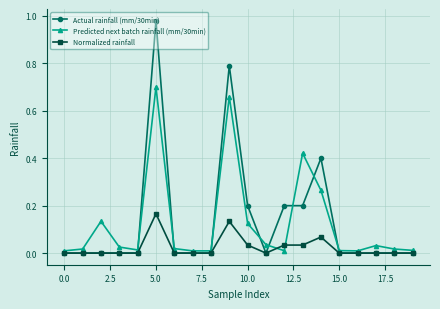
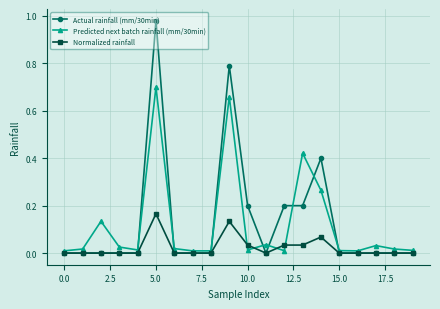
  {
    "Predicted next batch rainfall (mm/30min)": {
      "5.0": 0.70,
-     "10.0": 0.12
+     "10.0": 0.01
    }
  }
